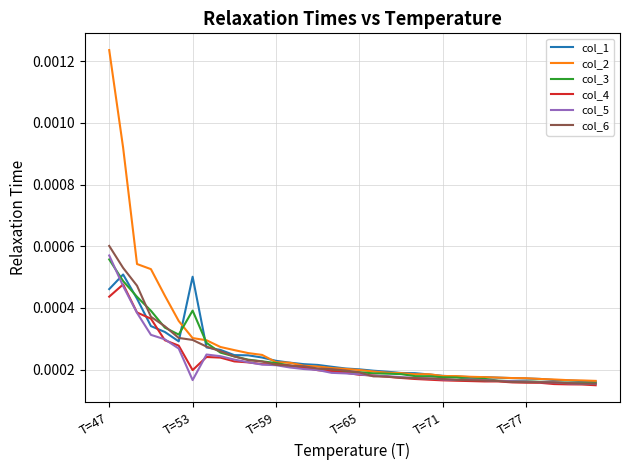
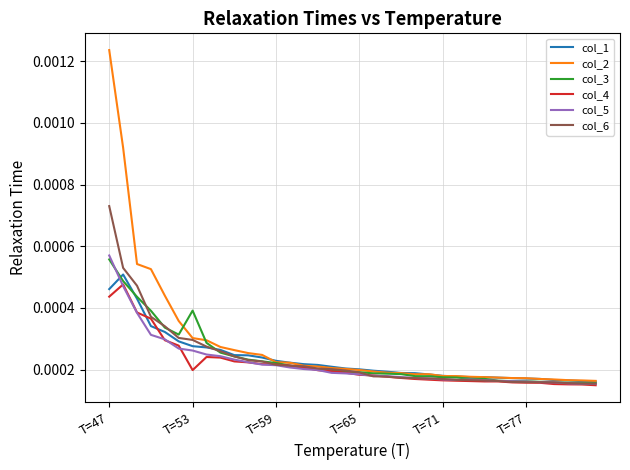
  {
    "col_1": {
      "T=47": 0.00046,
-     "T=53": 0.00050
+     "T=53": 0.00028
    },
    "col_2": {
      "T=47": 0.00124
    },
    "col_3": {
      "T=47": 0.00056,
      "T=53": 0.00039
    },
    "col_4": {
      "T=47": 0.00044,
      "T=53": 0.00020
    },
    "col_5": {
      "T=47": 0.00057,
-     "T=53": 0.00017
+     "T=53": 0.00026
    },
    "col_6": {
-     "T=47": 0.00060
+     "T=47": 0.00073
    }
  }
